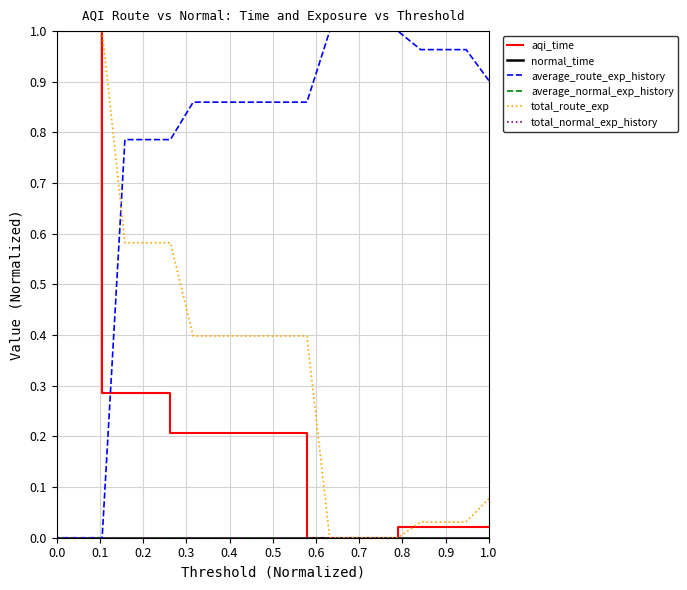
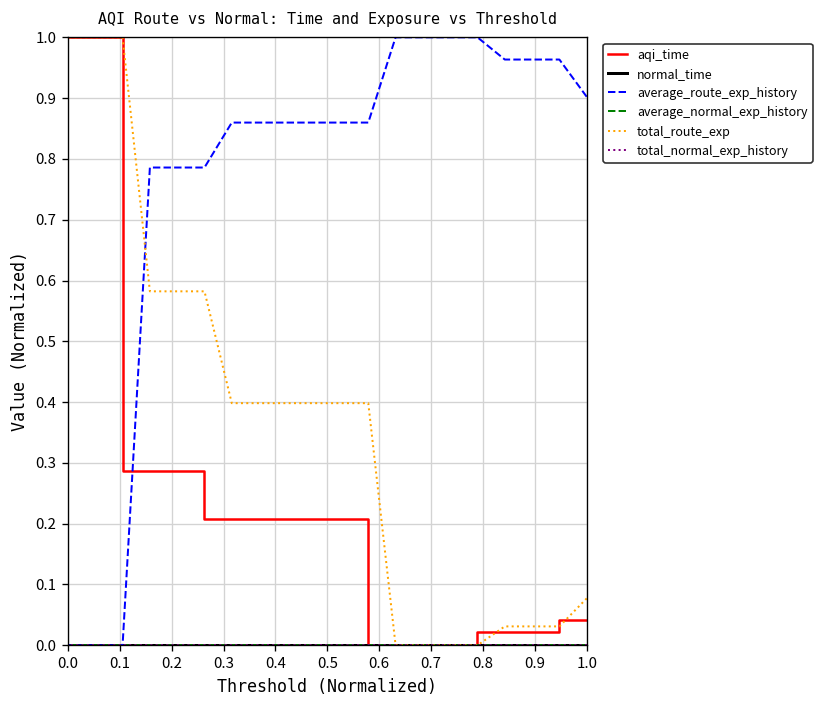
  {
    "aqi_time": {
-     "1.0": 0.02
+     "1.0": 0.04
    },
    "total_normal_exp_history": {
      "1.0": 0.00
    },
    "average_route_exp_history": {
      "1.0": 0.90
    },
    "total_route_exp": {
      "1.0": 0.08
    }
  }
